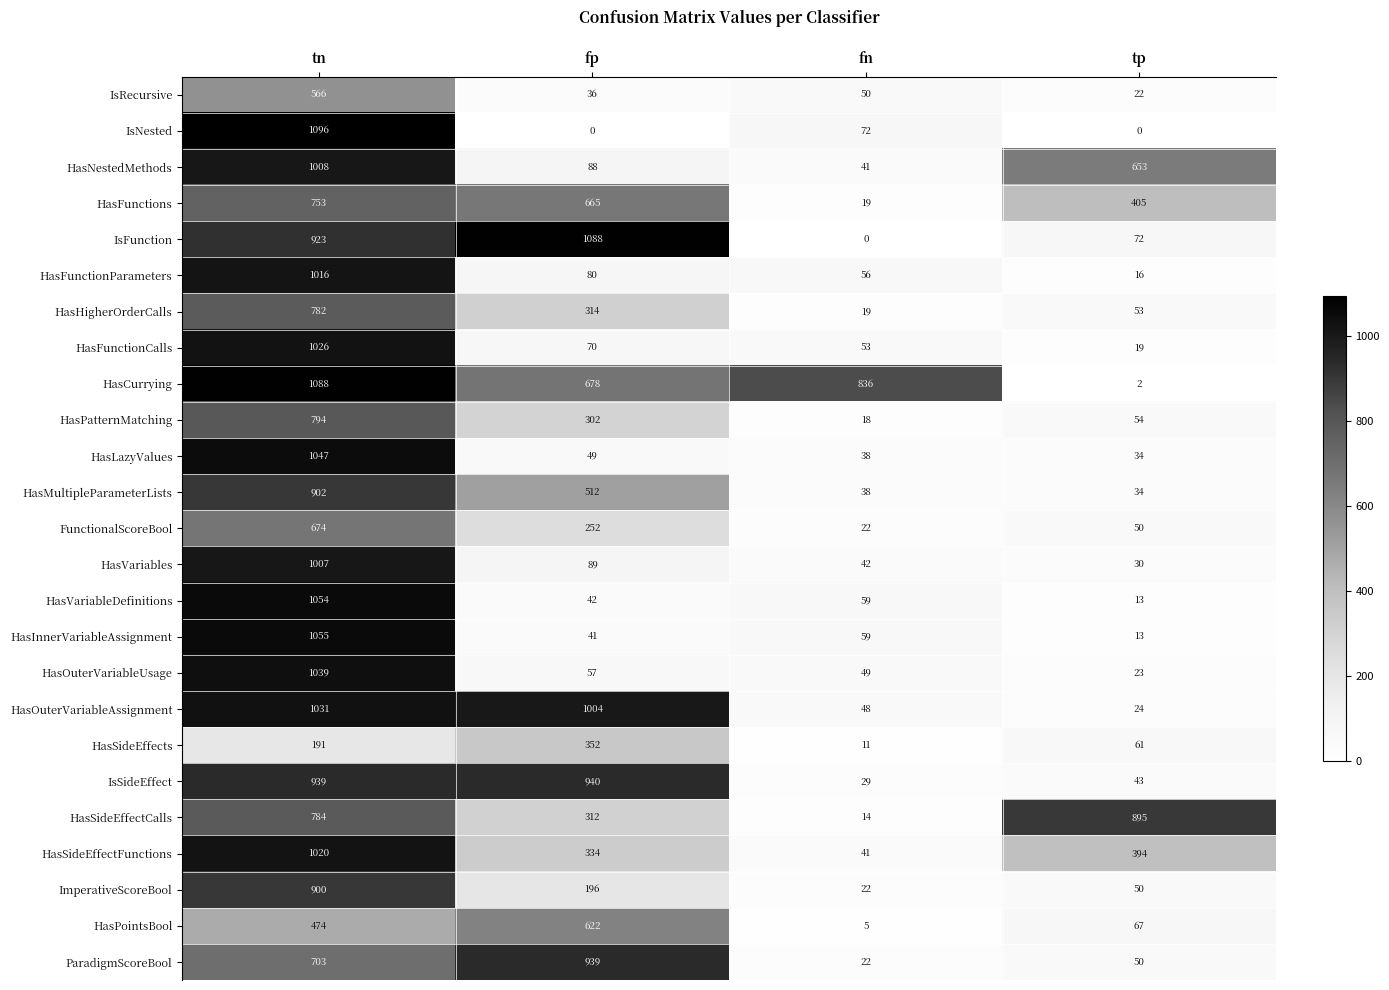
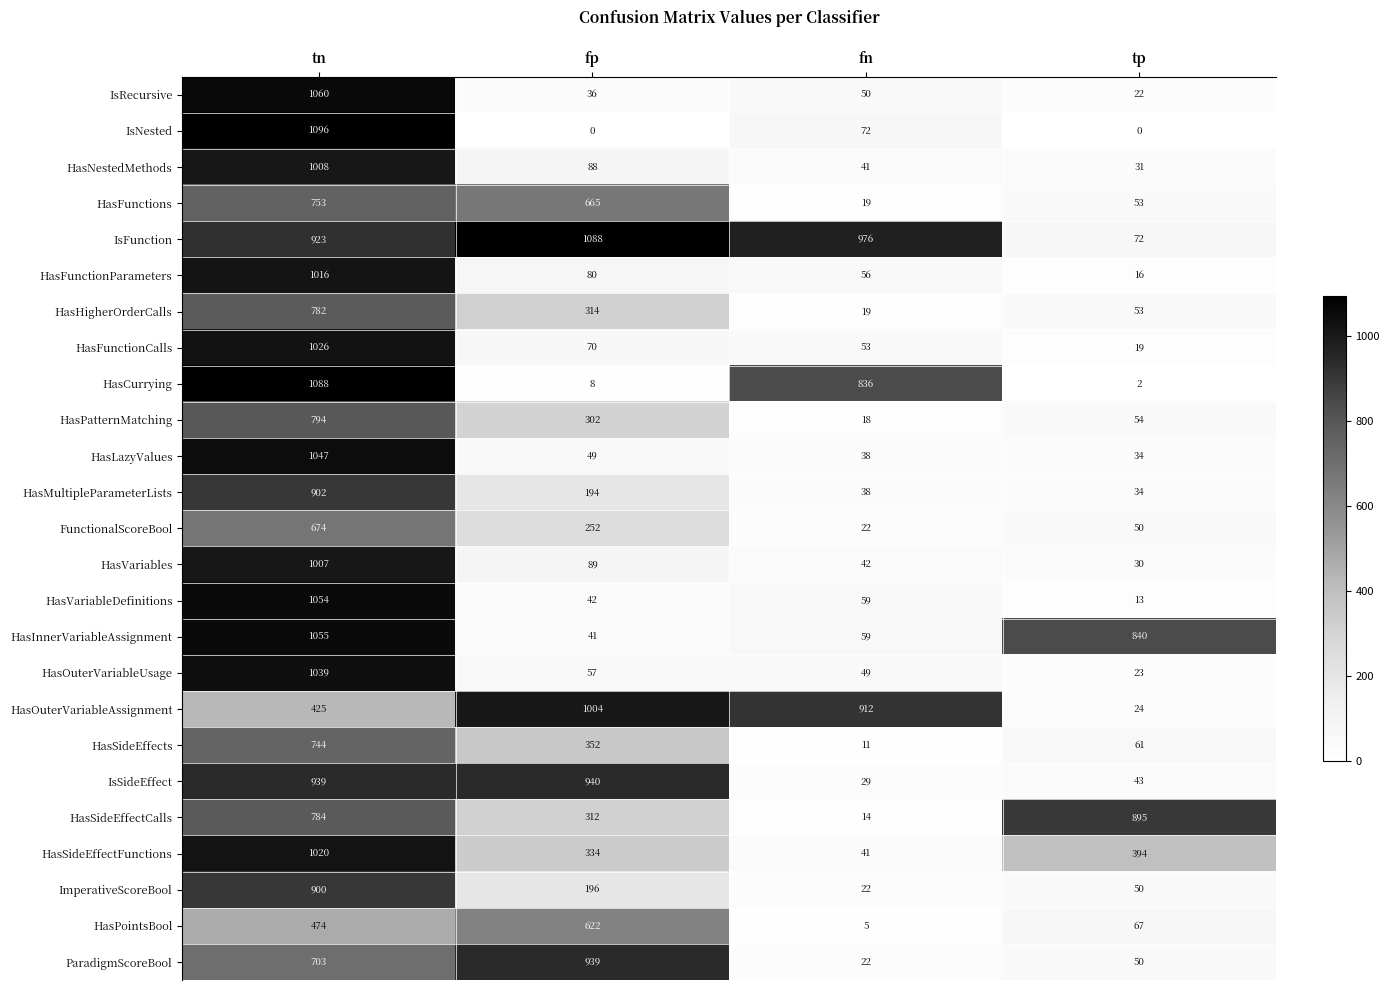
  {
    "IsRecursive": {
-     "tn": 566,
+     "tn": 1060,
      "fp": 36,
      "fn": 50,
      "tp": 22
    },
    "IsNested": {
      "tn": 1096,
      "fp": 0,
      "fn": 72,
      "tp": 0
    },
    "HasNestedMethods": {
      "tn": 1008,
      "fp": 88,
      "fn": 41,
-     "tp": 653
+     "tp": 31
    },
    "HasFunctions": {
      "tn": 753,
      "fp": 665,
      "fn": 19,
-     "tp": 405
+     "tp": 53
    },
    "IsFunction": {
      "tn": 923,
      "fp": 1088,
-     "fn": 0,
+     "fn": 976,
      "tp": 72
    },
    "HasFunctionParameters": {
      "tn": 1016,
      "fp": 80,
      "fn": 56,
      "tp": 16
    },
    "HasHigherOrderCalls": {
      "tn": 782,
      "fp": 314,
      "fn": 19,
      "tp": 53
    },
    "HasFunctionCalls": {
      "tn": 1026,
      "fp": 70,
      "fn": 53,
      "tp": 19
    },
    "HasCurrying": {
      "tn": 1088,
-     "fp": 678,
+     "fp": 8,
      "fn": 836,
      "tp": 2
    },
    "HasPatternMatching": {
      "tn": 794,
      "fp": 302,
      "fn": 18,
      "tp": 54
    },
    "HasLazyValues": {
      "tn": 1047,
      "fp": 49,
      "fn": 38,
      "tp": 34
    },
    "HasMultipleParameterLists": {
      "tn": 902,
-     "fp": 512,
+     "fp": 194,
      "fn": 38,
      "tp": 34
    },
    "FunctionalScoreBool": {
      "tn": 674,
      "fp": 252,
      "fn": 22,
      "tp": 50
    },
    "HasVariables": {
      "tn": 1007,
      "fp": 89,
      "fn": 42,
      "tp": 30
    },
    "HasVariableDefinitions": {
      "tn": 1054,
      "fp": 42,
      "fn": 59,
      "tp": 13
    },
    "HasInnerVariableAssignment": {
      "tn": 1055,
      "fp": 41,
      "fn": 59,
-     "tp": 13
+     "tp": 840
    },
    "HasOuterVariableUsage": {
      "tn": 1039,
      "fp": 57,
      "fn": 49,
      "tp": 23
    },
    "HasOuterVariableAssignment": {
-     "tn": 1031,
+     "tn": 425,
      "fp": 1004,
-     "fn": 48,
+     "fn": 912,
      "tp": 24
    },
    "HasSideEffects": {
-     "tn": 191,
+     "tn": 744,
      "fp": 352,
      "fn": 11,
      "tp": 61
    },
    "IsSideEffect": {
      "tn": 939,
      "fp": 940,
      "fn": 29,
      "tp": 43
    },
    "HasSideEffectCalls": {
      "tn": 784,
      "fp": 312,
      "fn": 14,
      "tp": 895
    },
    "HasSideEffectFunctions": {
      "tn": 1020,
      "fp": 334,
      "fn": 41,
      "tp": 394
    },
    "ImperativeScoreBool": {
      "tn": 900,
      "fp": 196,
      "fn": 22,
      "tp": 50
    },
    "HasPointsBool": {
      "tn": 474,
      "fp": 622,
      "fn": 5,
      "tp": 67
    },
    "ParadigmScoreBool": {
      "tn": 703,
      "fp": 939,
      "fn": 22,
      "tp": 50
    }
  }
